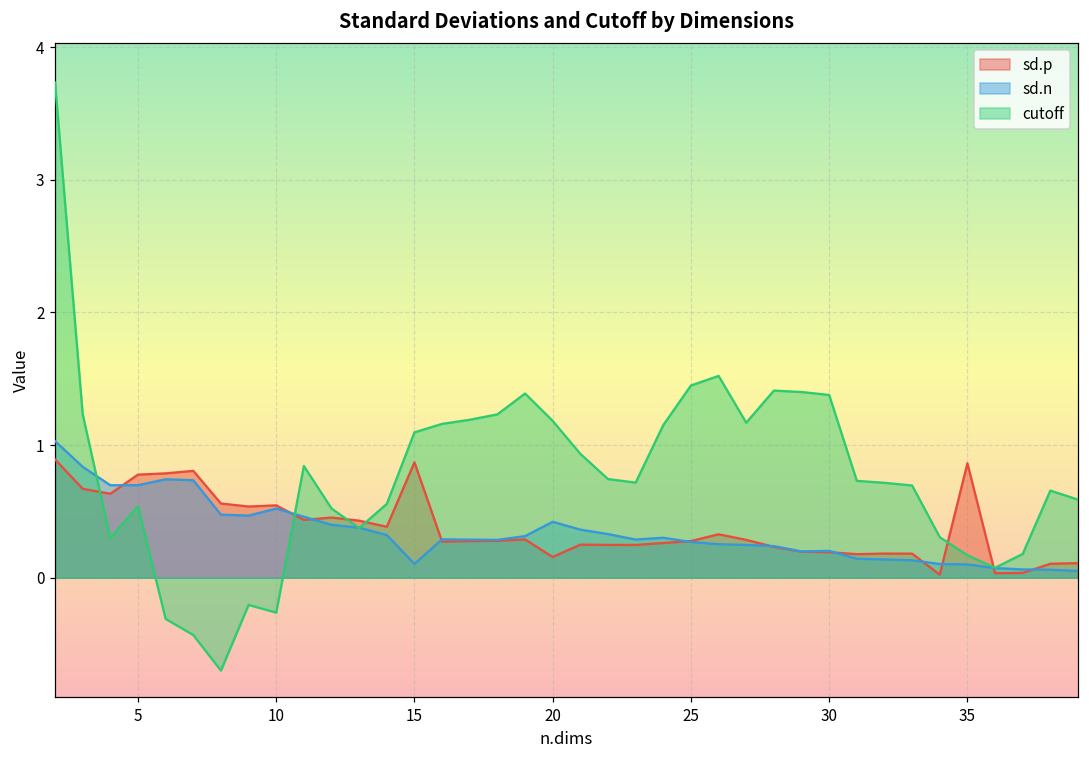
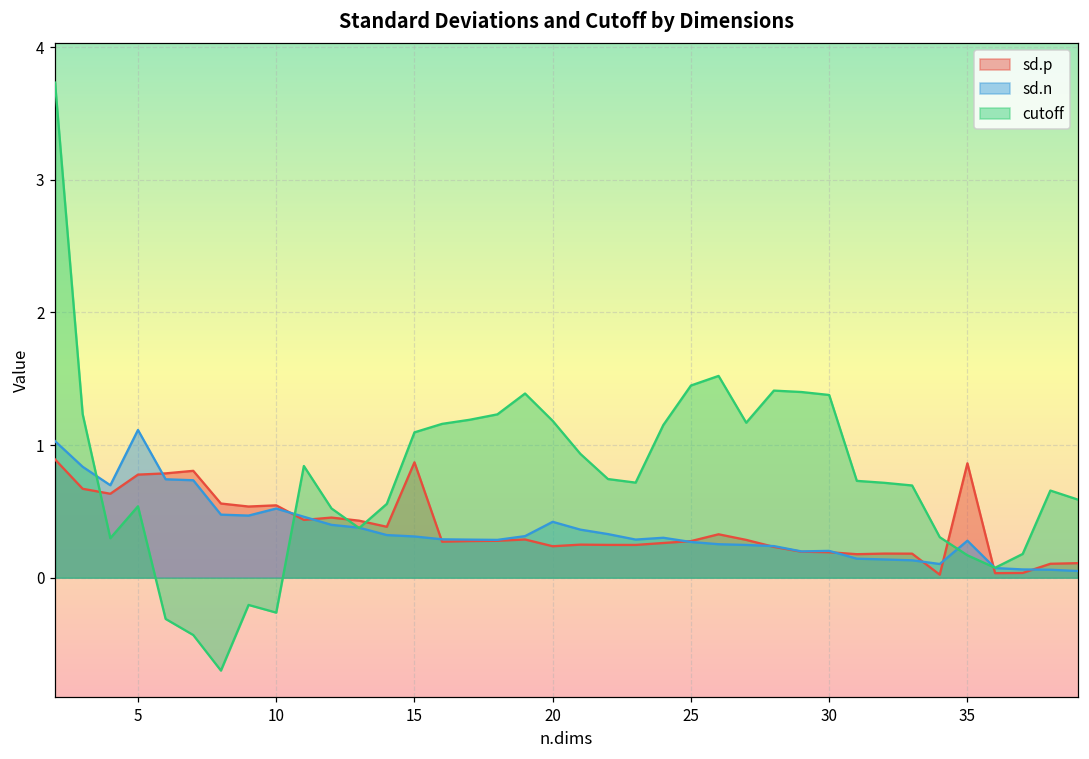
  {
    "sd.p": {
      "5": 0.78,
      "10": 0.55,
      "15": 0.87,
-     "20": 0.16,
+     "20": 0.24,
      "35": 0.86
    },
    "sd.n": {
-     "5": 0.70,
+     "5": 1.11,
      "10": 0.52,
-     "15": 0.10,
+     "15": 0.31,
      "20": 0.42,
-     "35": 0.10
+     "35": 0.28
    }
  }
